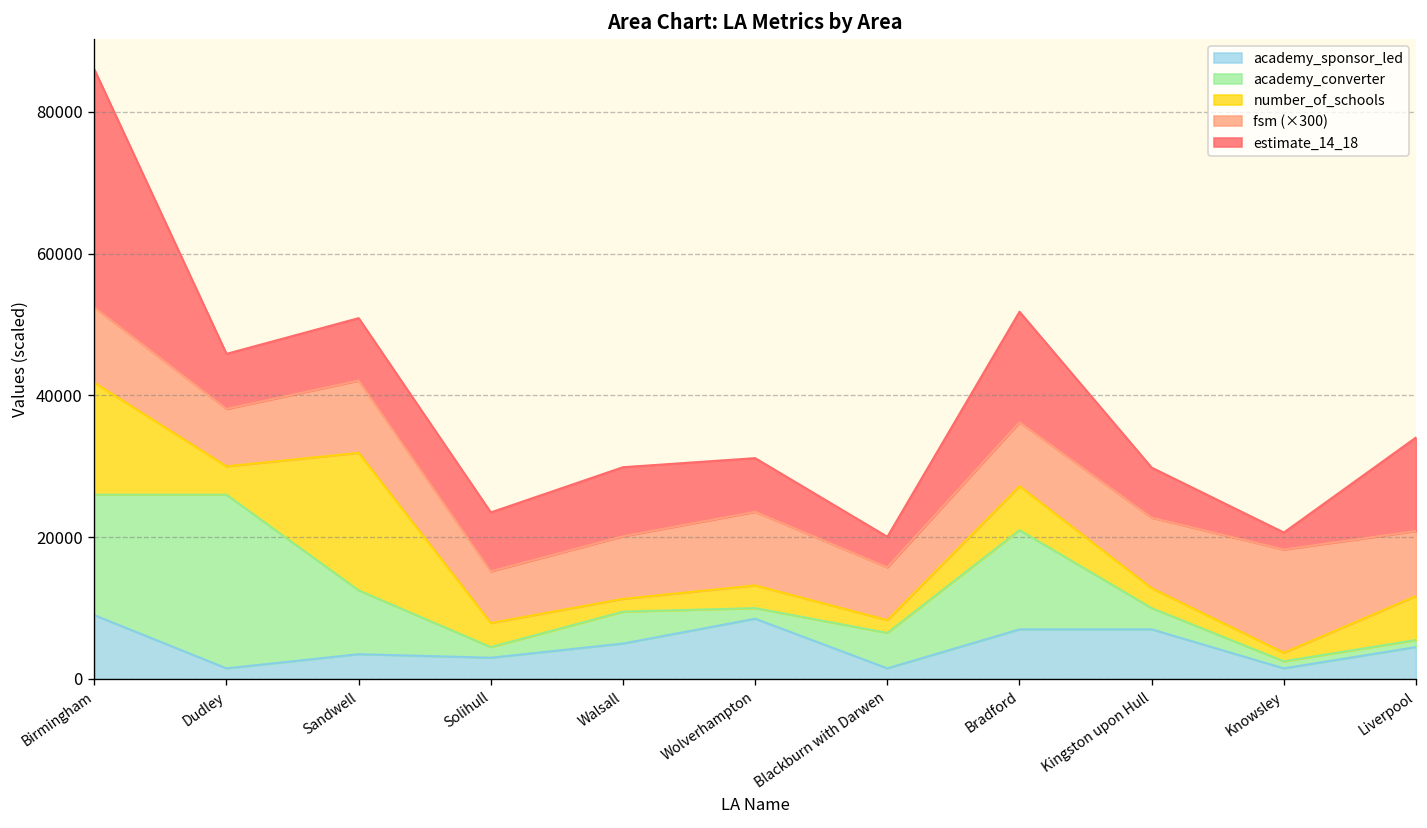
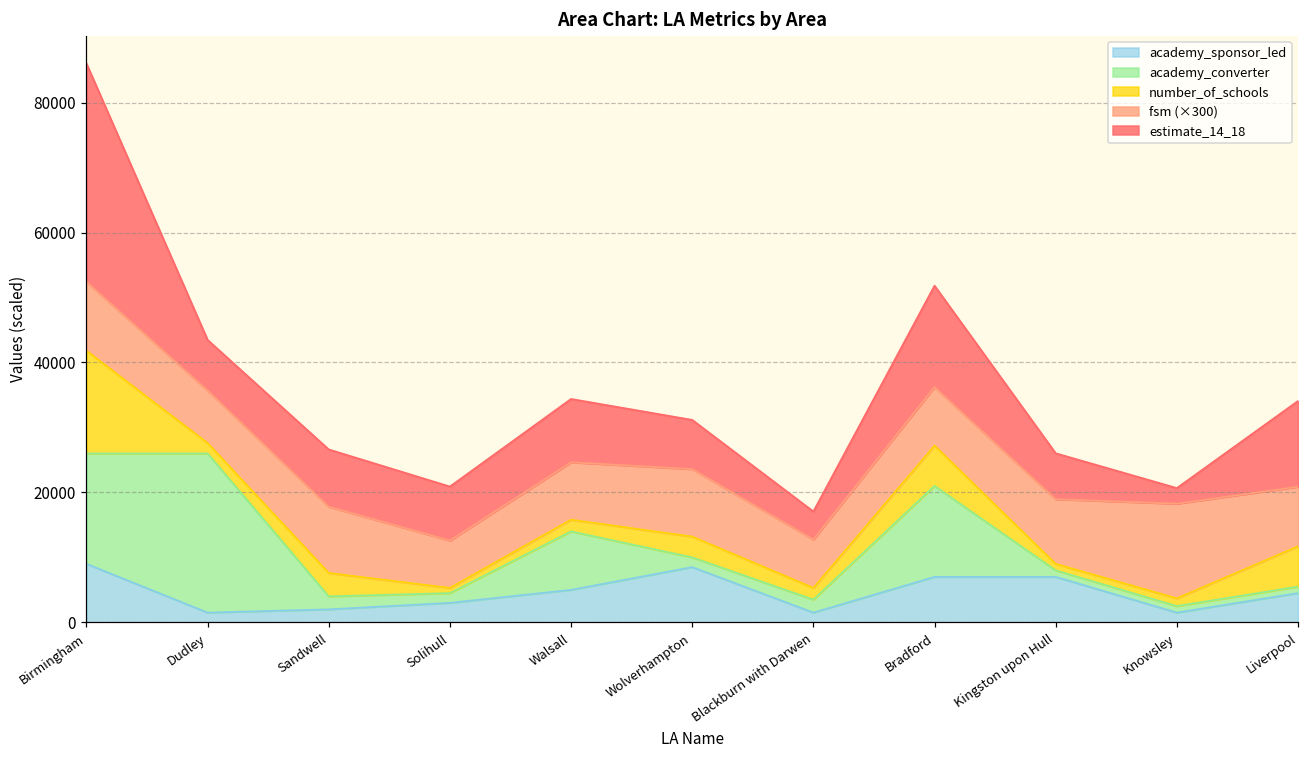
  {
    "academy_sponsor_led": {
      "Birmingham": 9000,
      "Dudley": 2000,
-     "Sandwell": 4000,
+     "Sandwell": 2000,
      "Solihull": 3000,
      "Walsall": 5000,
      "Wolverhampton": 9000,
      "Blackburn with Darwen": 2000,
      "Bradford": 7000,
      "Kingston upon Hull": 7000,
      "Knowsley": 2000,
      "Liverpool": 5000
    },
    "academy_converter": {
      "Birmingham": 17000,
      "Dudley": 25000,
-     "Sandwell": 9000,
+     "Sandwell": 2000,
      "Solihull": 2000,
-     "Walsall": 5000,
+     "Walsall": 9000,
      "Wolverhampton": 2000,
-     "Blackburn with Darwen": 5000,
+     "Blackburn with Darwen": 2000,
      "Bradford": 14000,
-     "Kingston upon Hull": 3000,
+     "Kingston upon Hull": 1000,
      "Knowsley": 1000,
      "Liverpool": 1000
    },
    "number_of_schools": {
      "Birmingham": 16000,
-     "Dudley": 4000,
-     "Sandwell": 19000,
-     "Solihull": 3000,
+     "Dudley": 2000,
+     "Sandwell": 4000,
+     "Solihull": 1000,
      "Walsall": 2000,
      "Wolverhampton": 3000,
      "Blackburn with Darwen": 2000,
      "Bradford": 6000,
-     "Kingston upon Hull": 3000,
+     "Kingston upon Hull": 1000,
      "Knowsley": 1000,
      "Liverpool": 6000
    }
  }
